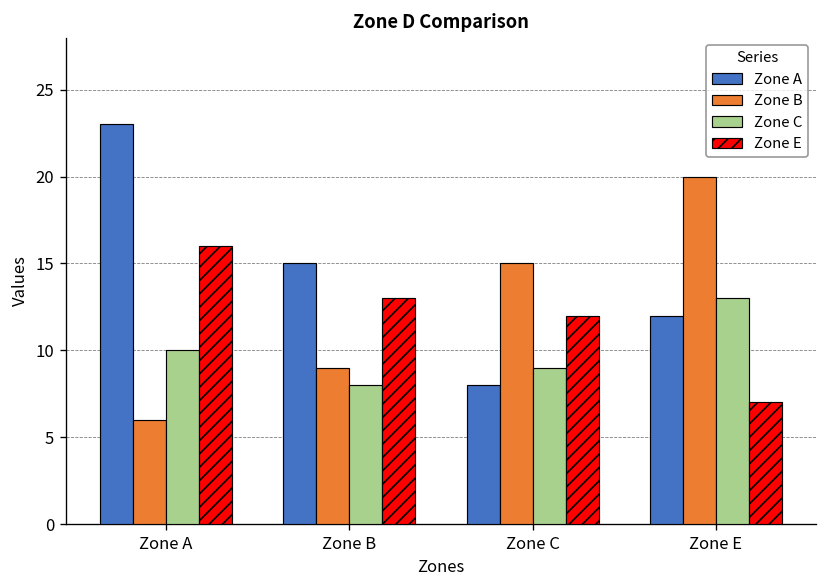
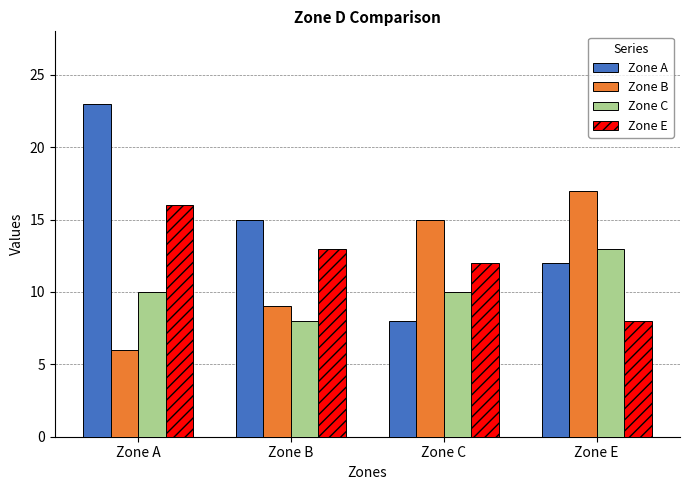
  {
    "Zone A": {
      "Zone A": 23,
      "Zone B": 15,
      "Zone C": 8,
      "Zone E": 12
    },
    "Zone B": {
      "Zone A": 6,
      "Zone B": 9,
      "Zone C": 15,
-     "Zone E": 20
+     "Zone E": 17
    },
    "Zone C": {
      "Zone A": 10,
      "Zone B": 8,
-     "Zone C": 9,
+     "Zone C": 10,
      "Zone E": 13
    },
    "Zone E": {
      "Zone A": 16,
      "Zone B": 13,
      "Zone C": 12,
-     "Zone E": 7
+     "Zone E": 8
    }
  }
